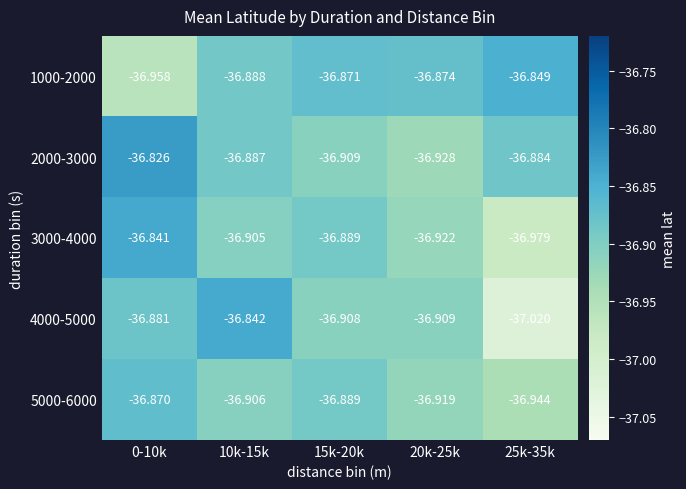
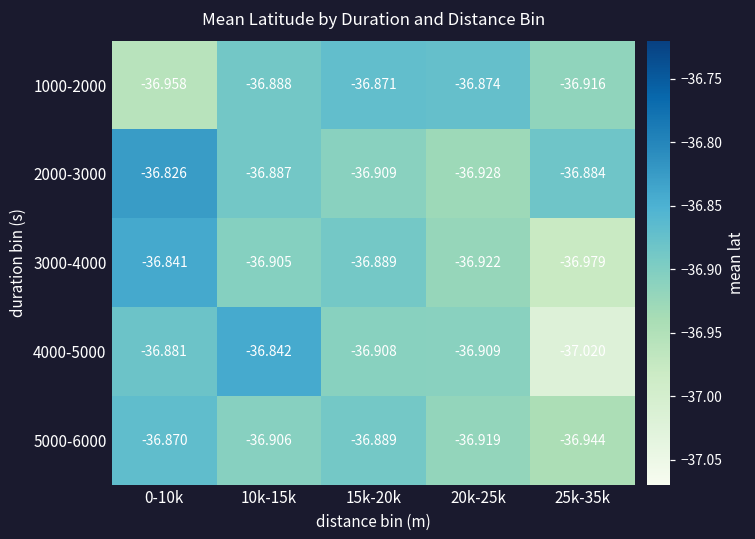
  {
    "1000-2000": {
      "0-10k": -36.958,
      "10k-15k": -36.888,
      "15k-20k": -36.871,
      "20k-25k": -36.874,
-     "25k-35k": -36.849
+     "25k-35k": -36.916
    },
    "2000-3000": {
      "0-10k": -36.826,
      "10k-15k": -36.887,
      "15k-20k": -36.909,
      "20k-25k": -36.928,
      "25k-35k": -36.884
    },
    "3000-4000": {
      "0-10k": -36.841,
      "10k-15k": -36.905,
      "15k-20k": -36.889,
      "20k-25k": -36.922,
      "25k-35k": -36.979
    },
    "4000-5000": {
      "0-10k": -36.881,
      "10k-15k": -36.842,
      "15k-20k": -36.908,
      "20k-25k": -36.909
    },
    "5000-6000": {
      "0-10k": -36.870,
      "10k-15k": -36.906,
      "15k-20k": -36.889,
      "20k-25k": -36.919,
      "25k-35k": -36.944
    }
  }
